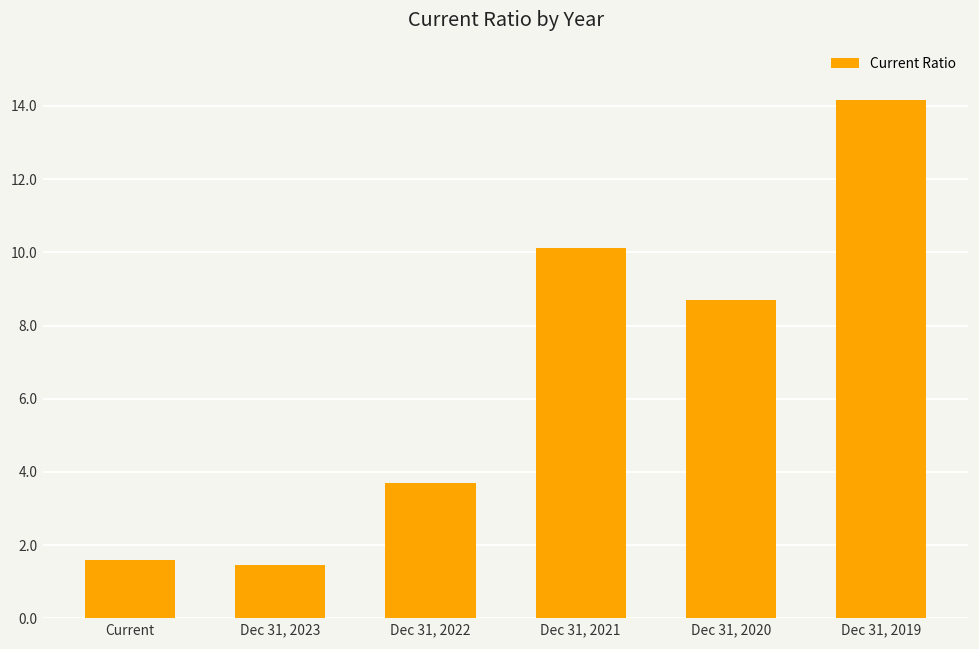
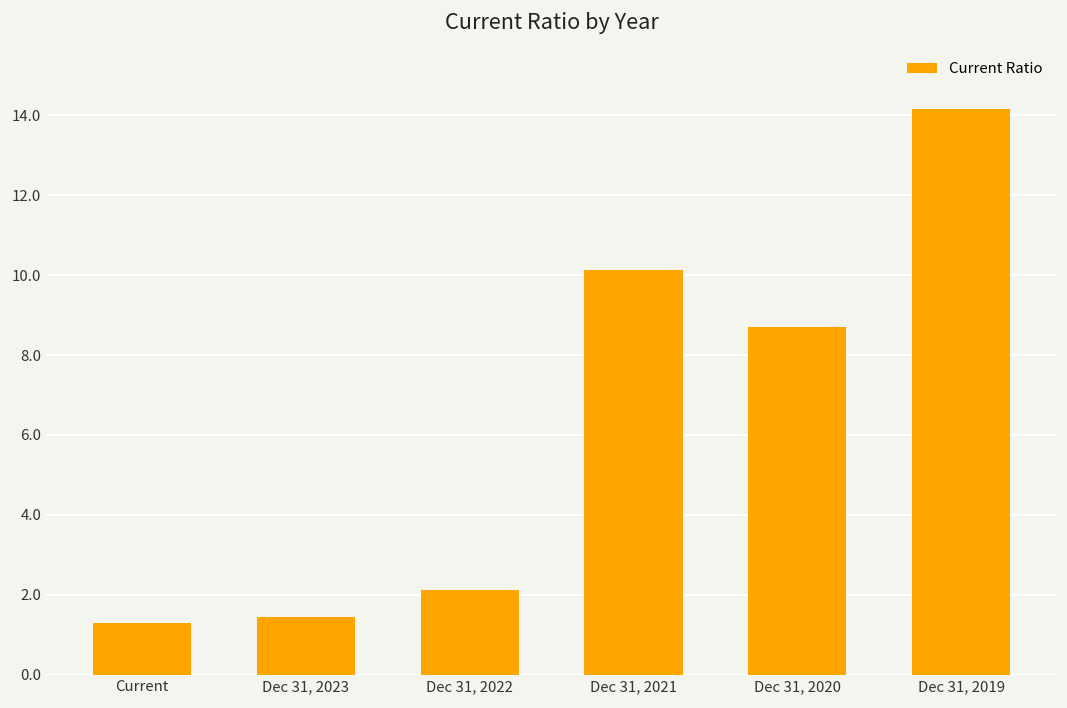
  {
-   "Current": 1.6,
+   "Current": 1.3,
    "Dec 31, 2023": 1.5,
-   "Dec 31, 2022": 3.7,
+   "Dec 31, 2022": 2.1,
    "Dec 31, 2021": 10.1,
    "Dec 31, 2020": 8.7,
    "Dec 31, 2019": 14.2
  }
